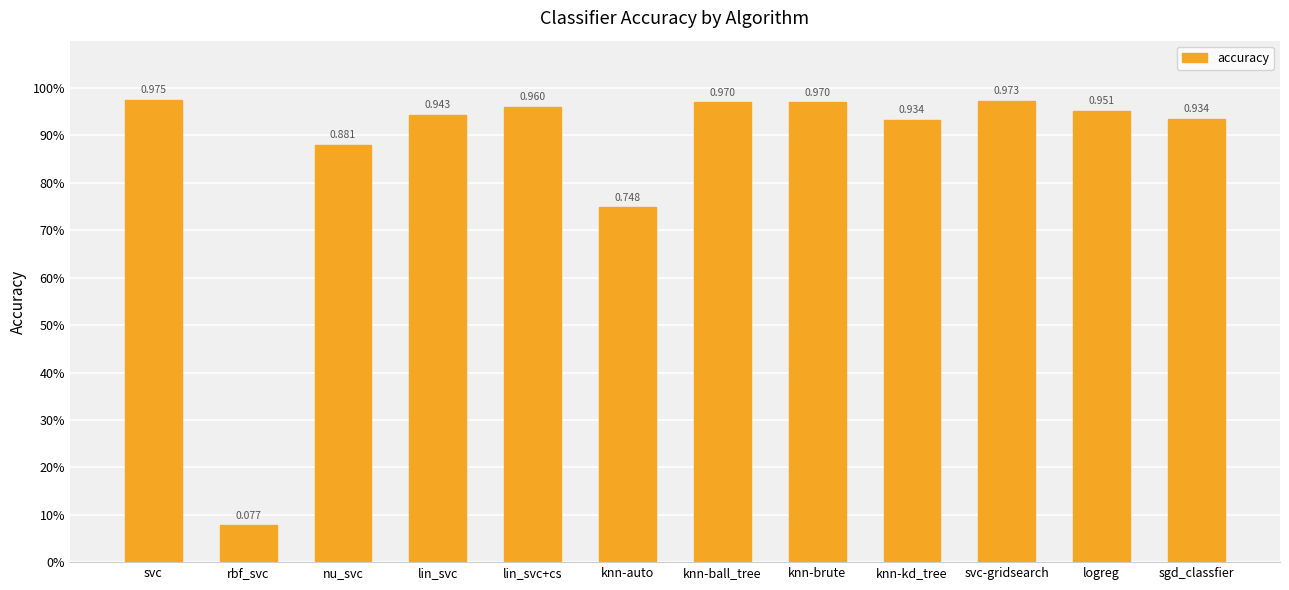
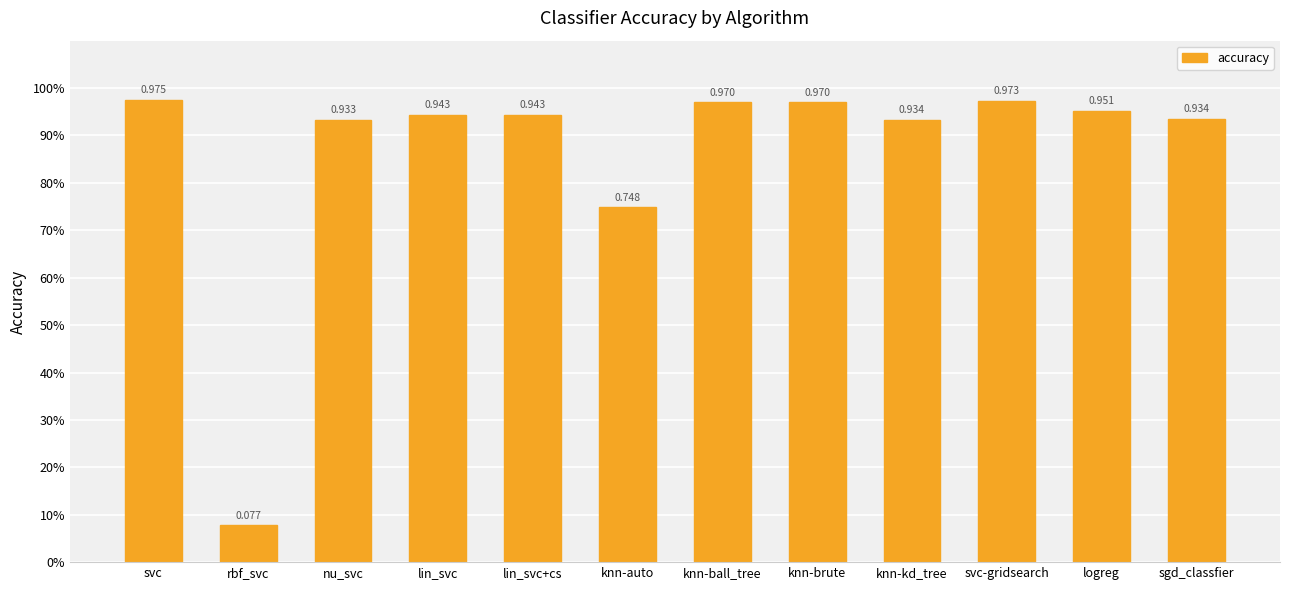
  {
    "svc": 0.975,
    "rbf_svc": 0.077,
-   "nu_svc": 0.881,
+   "nu_svc": 0.933,
    "lin_svc": 0.943,
-   "lin_svc+cs": 0.960,
+   "lin_svc+cs": 0.943,
    "knn-auto": 0.748,
    "knn-ball_tree": 0.970,
    "knn-brute": 0.970,
    "knn-kd_tree": 0.934,
    "svc-gridsearch": 0.973,
    "logreg": 0.951,
    "sgd_classfier": 0.934
  }
